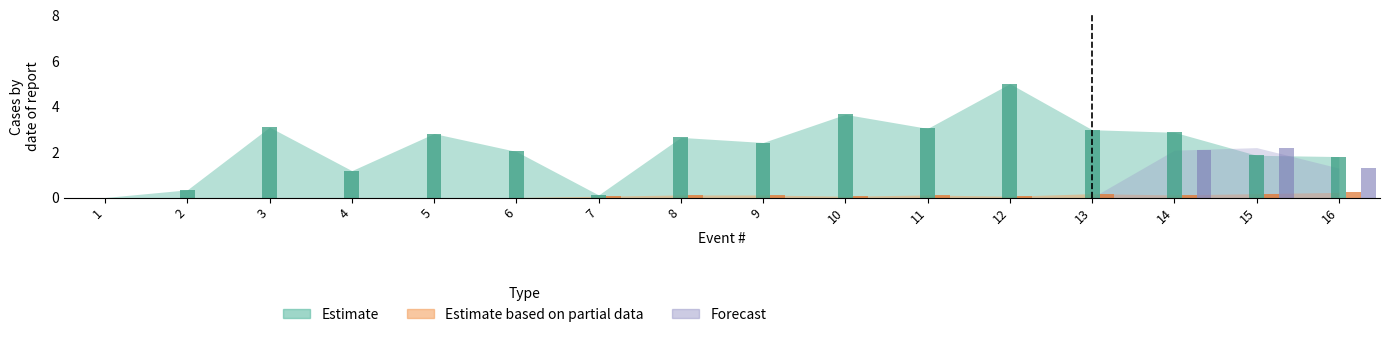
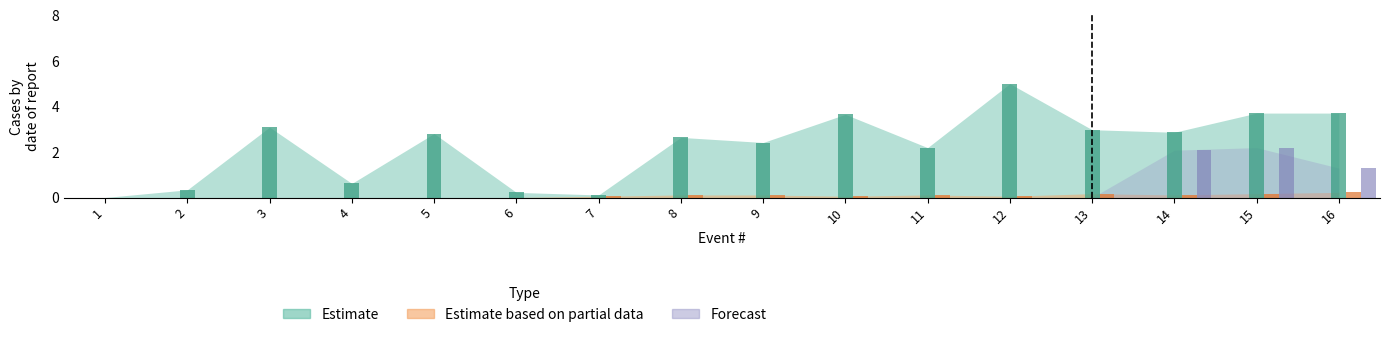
  {
    "Estimate": {
      "1": 0.0,
      "2": 0.3,
      "3": 3.1,
-     "4": 1.2,
+     "4": 0.6,
      "5": 2.8,
-     "6": 2.0,
+     "6": 0.2,
      "7": 0.1,
      "8": 2.6,
      "9": 2.4,
      "10": 3.7,
-     "11": 3.0,
+     "11": 2.2,
      "12": 5.0,
      "13": 3.0,
      "14": 2.9,
-     "15": 1.9,
-     "16": 1.8
+     "15": 3.7,
+     "16": 3.7
    }
  }
